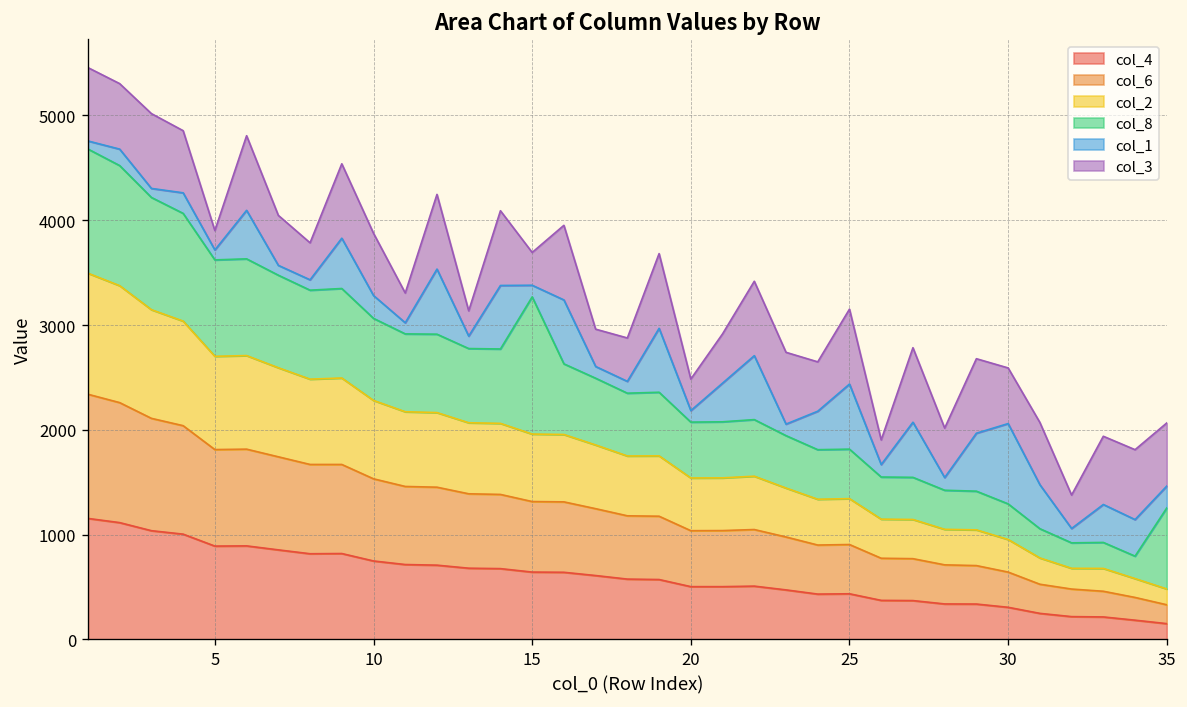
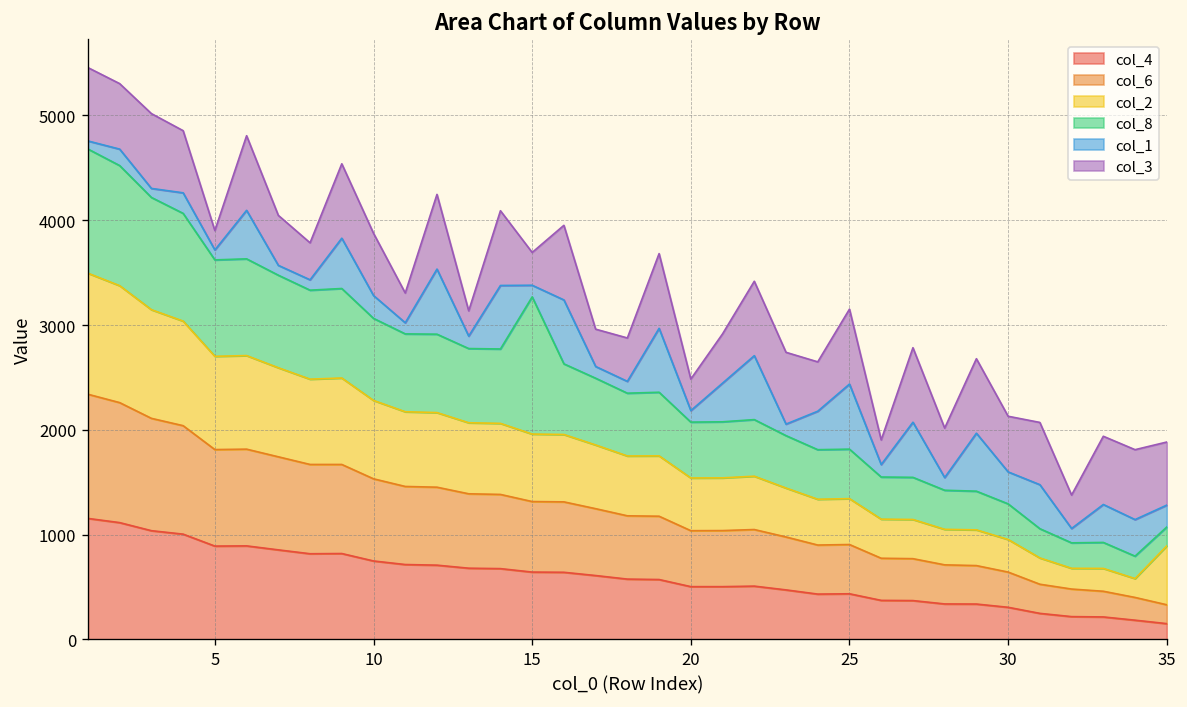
  {
    "col_2": {
      "5": 900,
      "10": 700,
      "15": 600,
      "20": 500,
      "25": 400,
      "30": 300,
-     "35": 200
+     "35": 600
    },
    "col_8": {
      "5": 900,
      "10": 800,
      "15": 1300,
      "20": 500,
      "25": 500,
      "30": 300,
-     "35": 800
+     "35": 200
    },
    "col_1": {
      "5": 100,
      "10": 200,
      "15": 100,
      "20": 100,
      "25": 600,
-     "30": 800,
+     "30": 300,
      "35": 200
    },
    "col_3": {
      "5": 200,
      "10": 600,
      "15": 300,
      "20": 300,
      "25": 700,
      "30": 500,
      "35": 600
    }
  }
